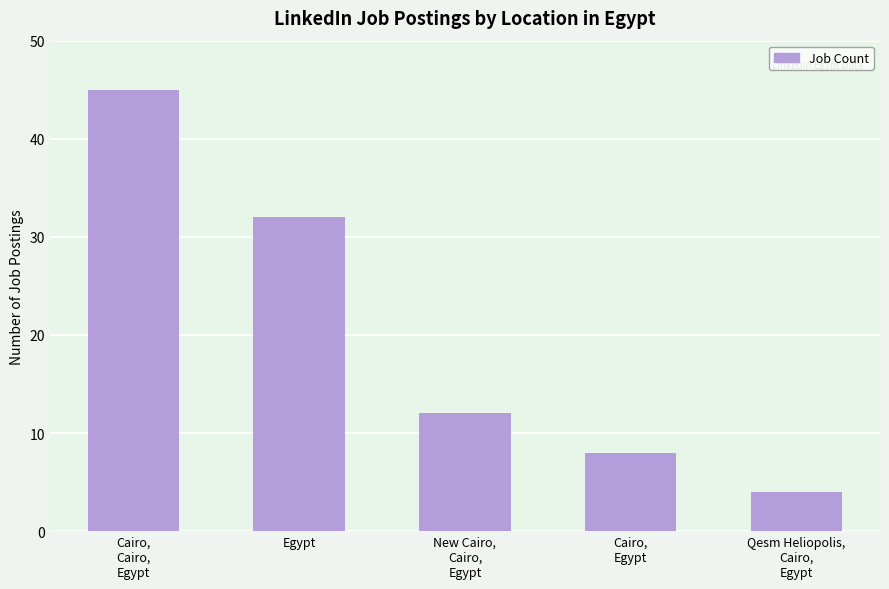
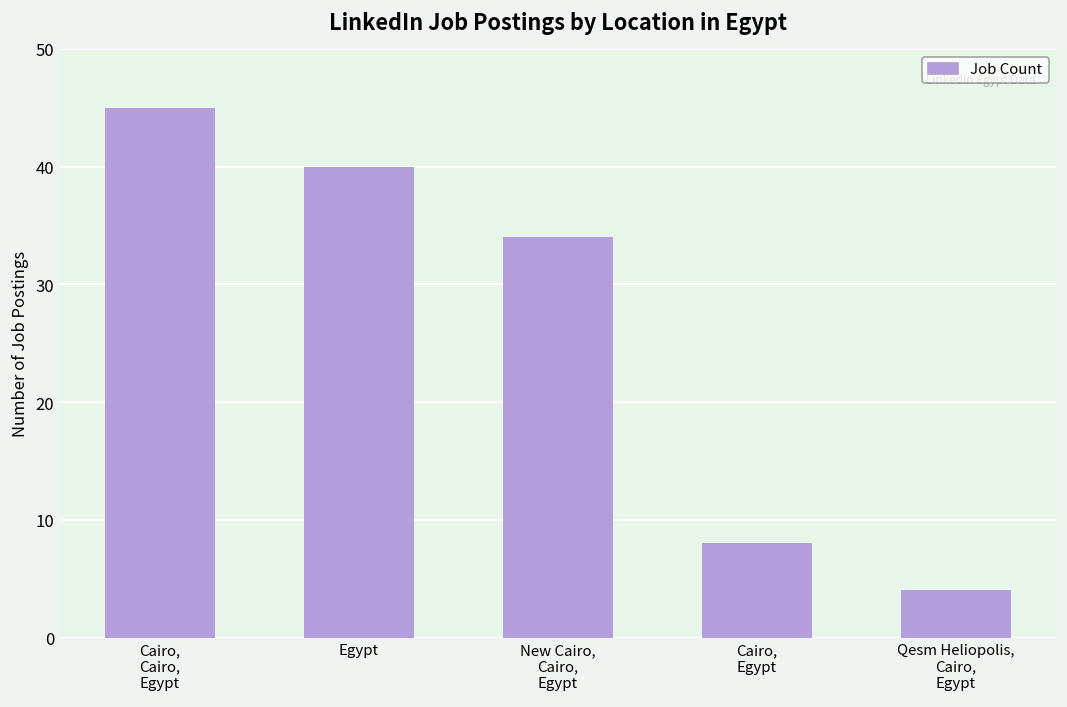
  {
    "Cairo, Cairo, Egypt": 45,
-   "Egypt": 32,
-   "New Cairo, Cairo, Egypt": 12,
+   "Egypt": 40,
+   "New Cairo, Cairo, Egypt": 34,
    "Cairo, Egypt": 8,
    "Qesm Heliopolis, Cairo, Egypt": 4
  }
